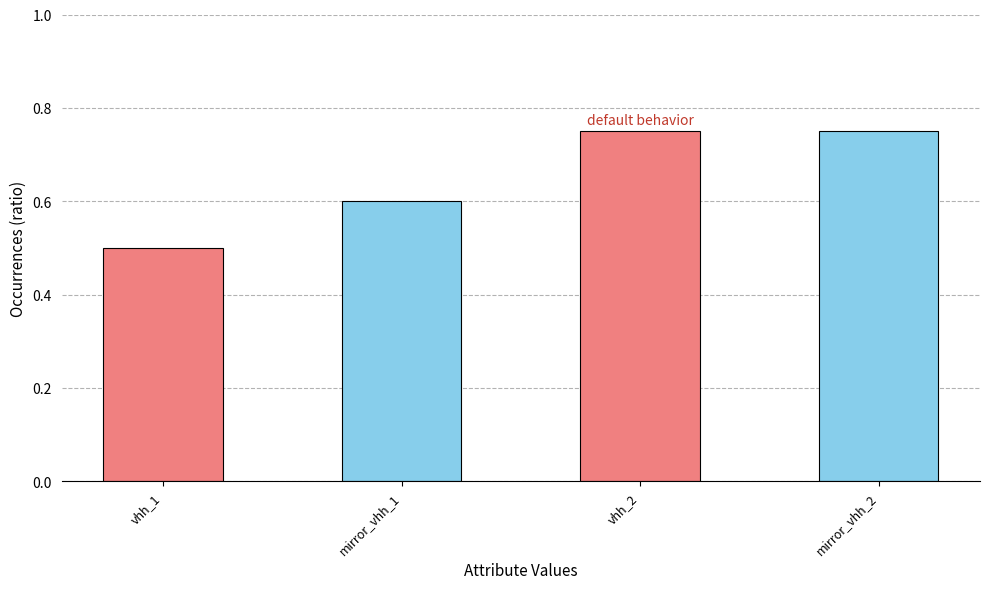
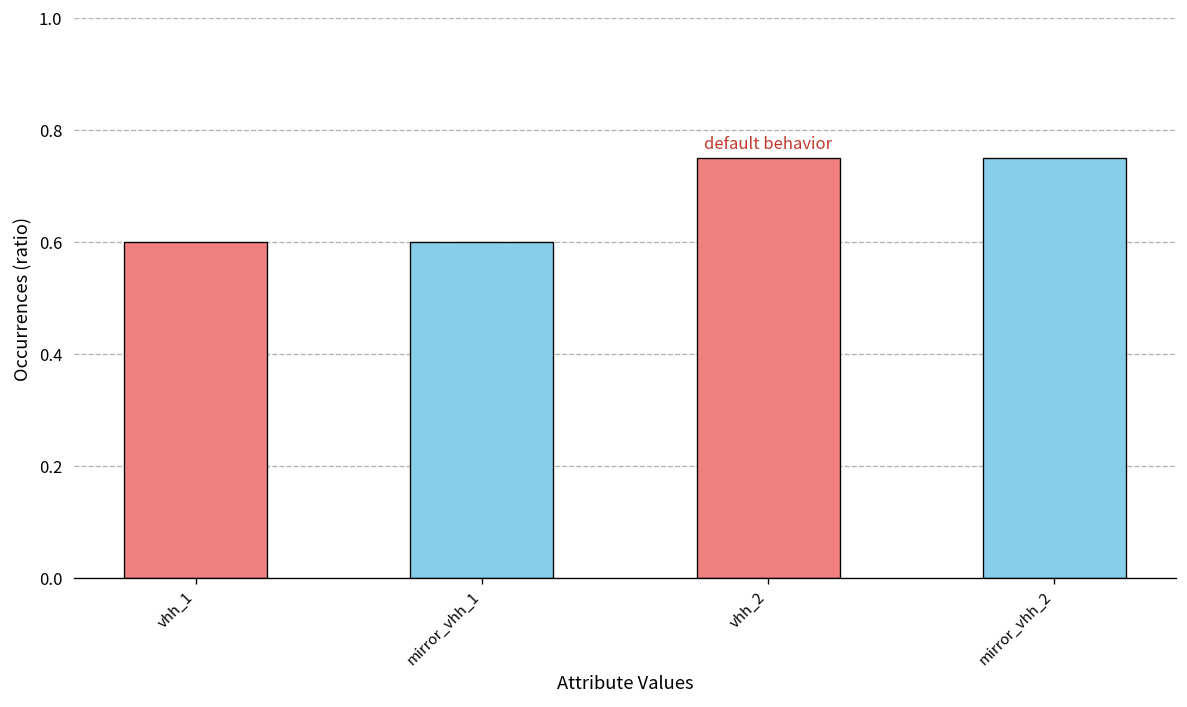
  {
-   "vhh_1": 0.5,
+   "vhh_1": 0.6,
    "mirror_vhh_1": 0.6,
    "vhh_2": 0.75,
    "mirror_vhh_2": 0.75
  }
